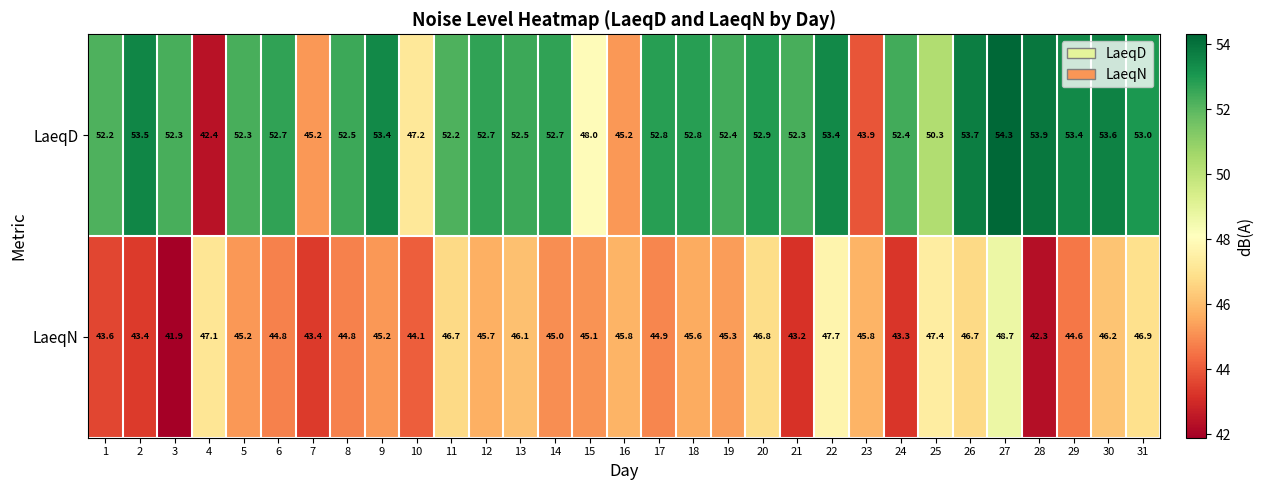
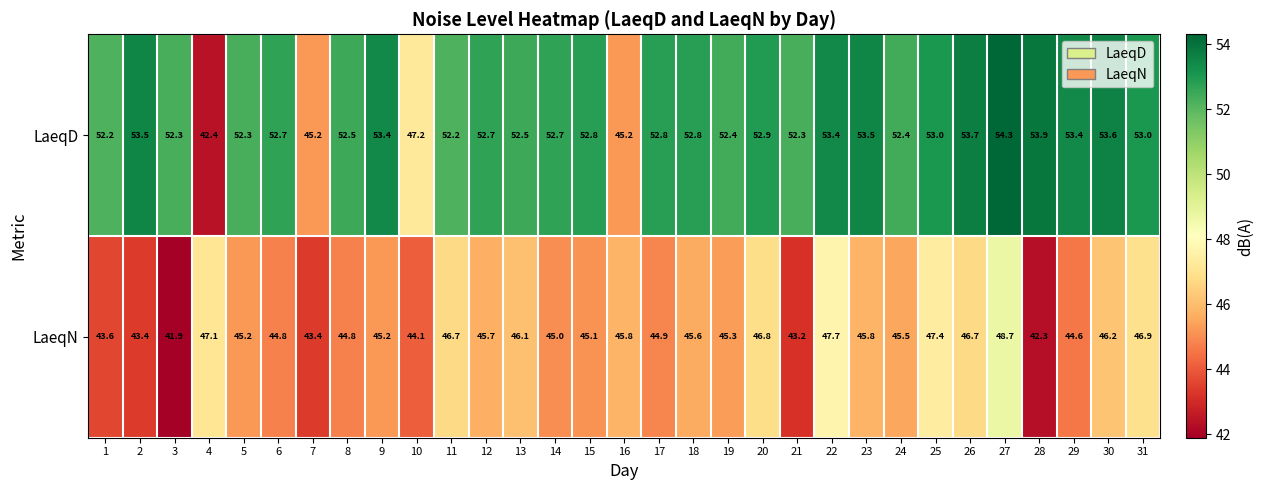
  {
    "LaeqD": {
      "1": 52.2,
      "2": 53.5,
      "3": 52.3,
      "4": 42.4,
      "5": 52.3,
      "6": 52.7,
      "7": 45.2,
      "8": 52.5,
      "9": 53.4,
      "10": 47.2,
      "11": 52.2,
      "12": 52.7,
      "13": 52.5,
      "14": 52.7,
-     "15": 48.0,
+     "15": 52.8,
      "16": 45.2,
      "17": 52.8,
      "18": 52.8,
      "19": 52.4,
      "20": 52.9,
      "21": 52.3,
      "22": 53.4,
-     "23": 43.9,
+     "23": 53.5,
      "24": 52.4,
-     "25": 50.3,
+     "25": 53.0,
      "26": 53.7,
      "27": 54.3,
      "28": 53.9,
      "29": 53.4,
      "30": 53.6,
      "31": 53.0
    },
    "LaeqN": {
      "1": 43.6,
      "2": 43.4,
      "3": 41.9,
      "4": 47.1,
      "5": 45.2,
      "6": 44.8,
      "7": 43.4,
      "8": 44.8,
      "9": 45.2,
      "10": 44.1,
      "11": 46.7,
      "12": 45.7,
      "13": 46.1,
      "14": 45.0,
      "15": 45.1,
      "16": 45.8,
      "17": 44.9,
      "18": 45.6,
      "19": 45.3,
      "20": 46.8,
      "21": 43.2,
      "22": 47.7,
      "23": 45.8,
-     "24": 43.3,
+     "24": 45.5,
      "25": 47.4,
      "26": 46.7,
      "27": 48.7,
      "28": 42.3,
      "29": 44.6,
      "30": 46.2,
      "31": 46.9
    }
  }
